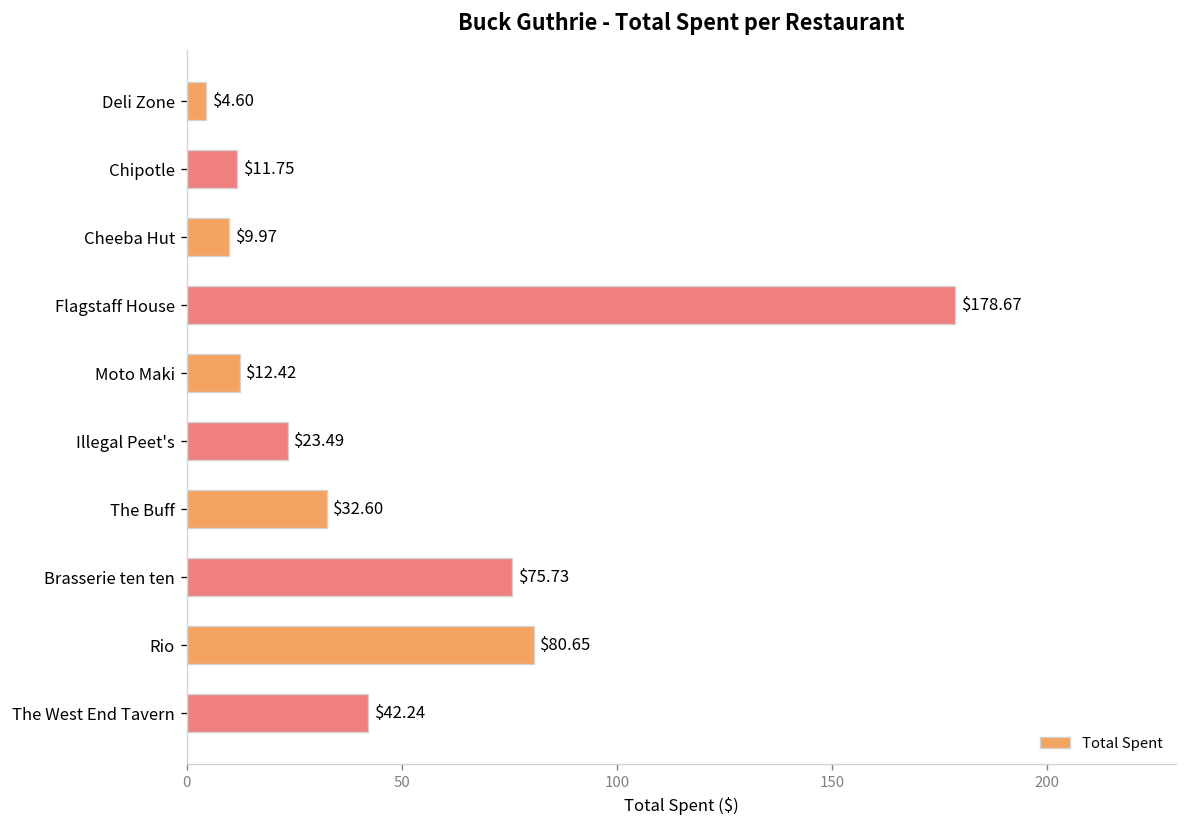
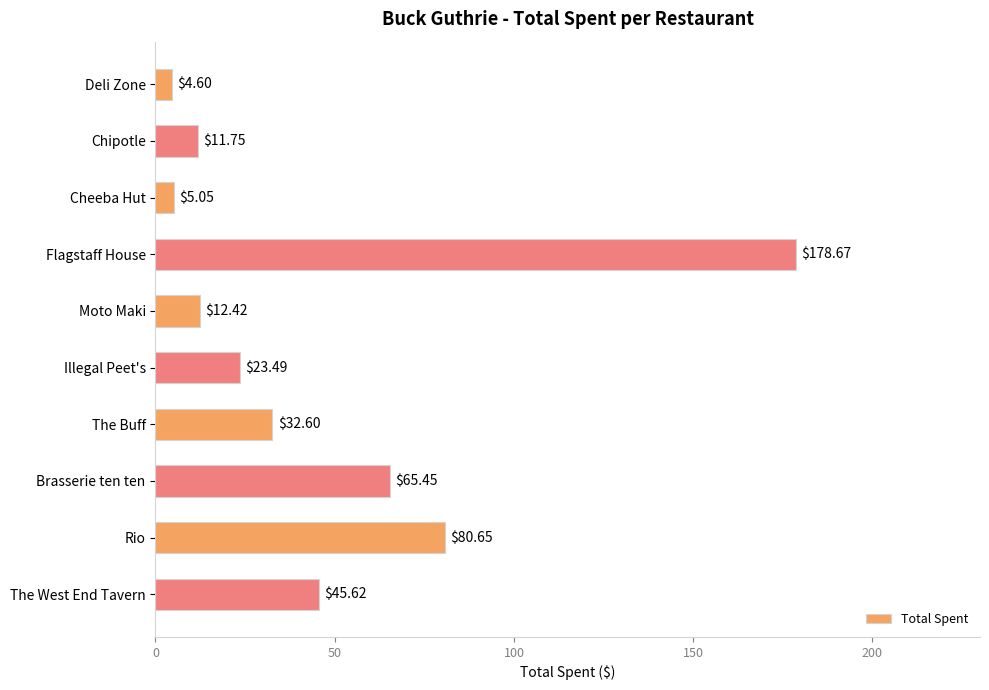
  {
    "Deli Zone": "$4.60",
    "Chipotle": "$11.75",
-   "Cheeba Hut": "$9.97",
+   "Cheeba Hut": "$5.05",
    "Flagstaff House": "$178.67",
    "Moto Maki": "$12.42",
    "Illegal Peet's": "$23.49",
    "The Buff": "$32.60",
-   "Brasserie ten ten": "$75.73",
+   "Brasserie ten ten": "$65.45",
    "Rio": "$80.65",
-   "The West End Tavern": "$42.24"
+   "The West End Tavern": "$45.62"
  }
